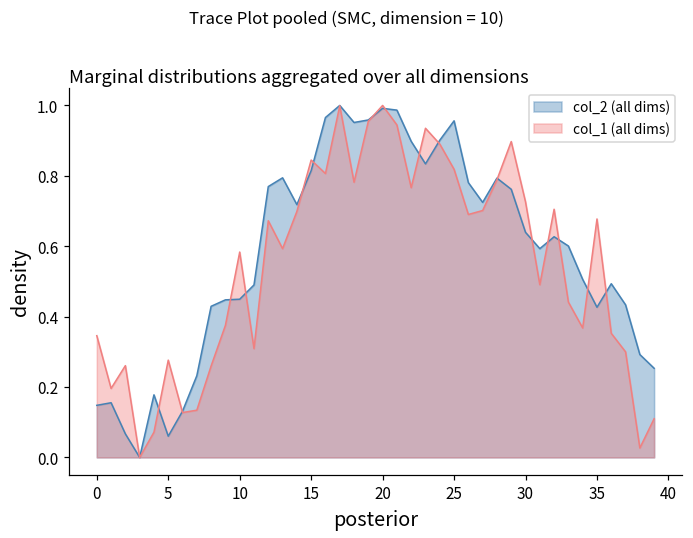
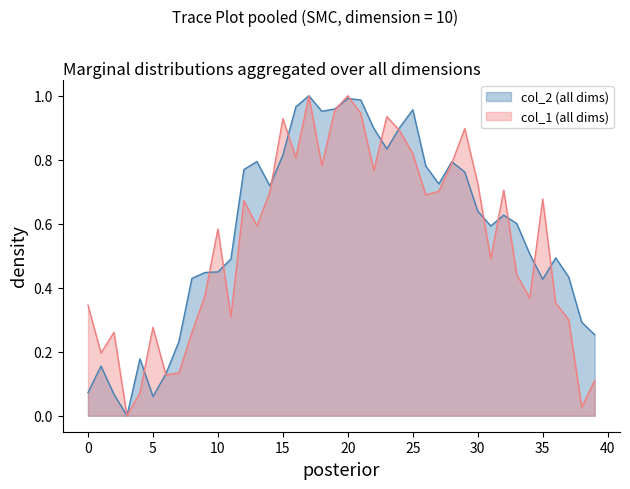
  {
    "col_2 (all dims)": {
-     "0": 0.15,
+     "0": 0.07,
      "5": 0.06,
      "10": 0.45,
      "15": 0.81,
      "20": 0.99,
      "25": 0.96,
      "30": 0.64,
      "35": 0.43
    },
    "col_1 (all dims)": {
      "0": 0.35,
      "5": 0.28,
      "10": 0.58,
-     "15": 0.84,
+     "15": 0.93,
      "20": 1.00,
      "25": 0.82,
      "30": 0.73,
      "35": 0.68
    }
  }
